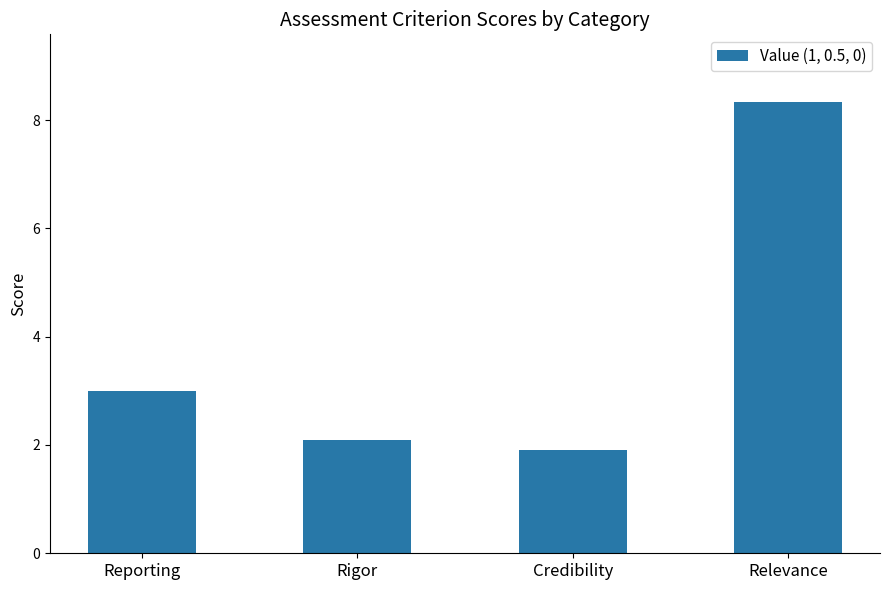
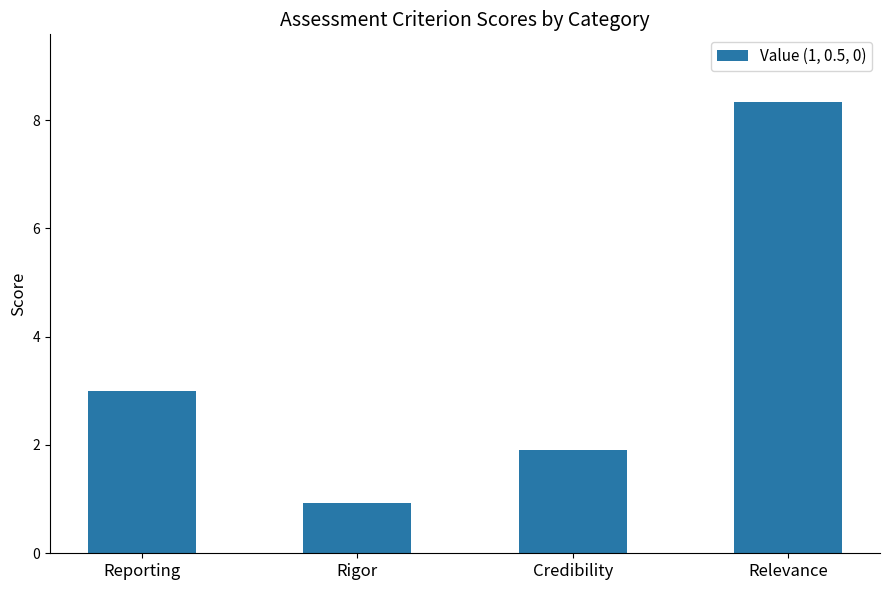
  {
    "Reporting": 3.0,
-   "Rigor": 2.1,
+   "Rigor": 0.9,
    "Credibility": 1.9,
    "Relevance": 8.3
  }
